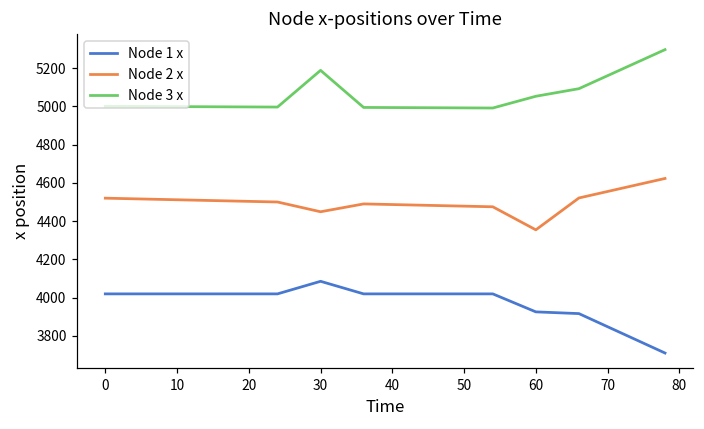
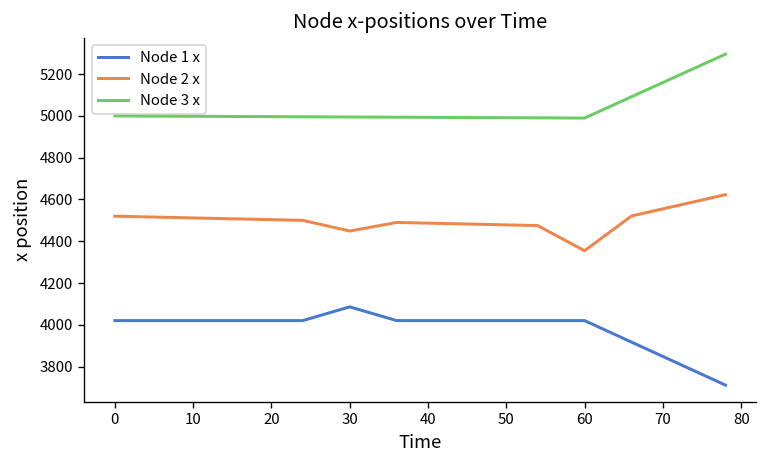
  {
    "Node 1 x": {
      "0": 4020,
      "30": 4090,
-     "60": 3930
+     "60": 4020
    },
    "Node 2 x": {
      "0": 4520,
      "30": 4450,
      "60": 4350
    },
    "Node 3 x": {
-     "30": 5190,
-     "60": 5050
+     "30": 5000,
+     "60": 4990
    }
  }
